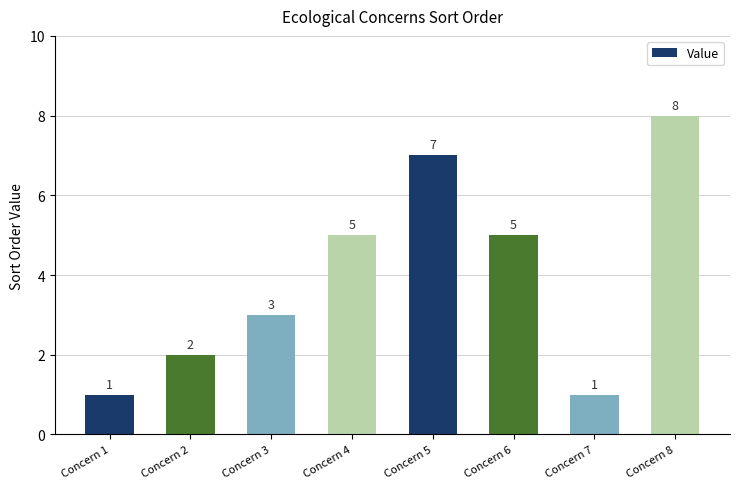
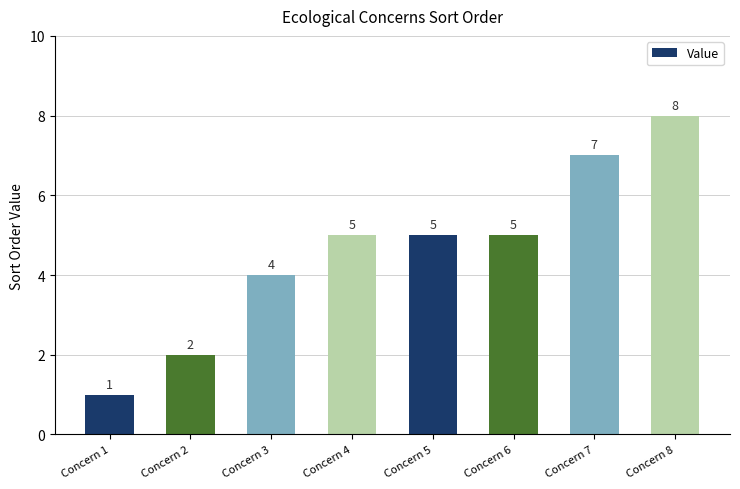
  {
    "Concern 1": 1,
    "Concern 2": 2,
-   "Concern 3": 3,
+   "Concern 3": 4,
    "Concern 4": 5,
-   "Concern 5": 7,
+   "Concern 5": 5,
    "Concern 6": 5,
-   "Concern 7": 1,
+   "Concern 7": 7,
    "Concern 8": 8
  }
